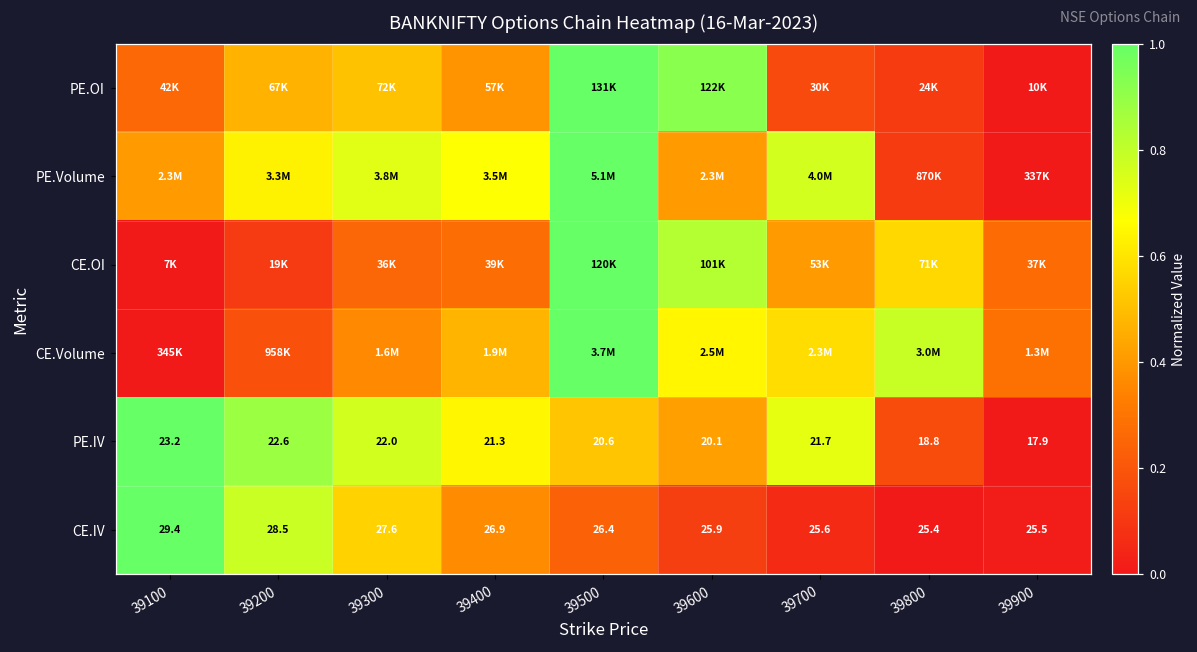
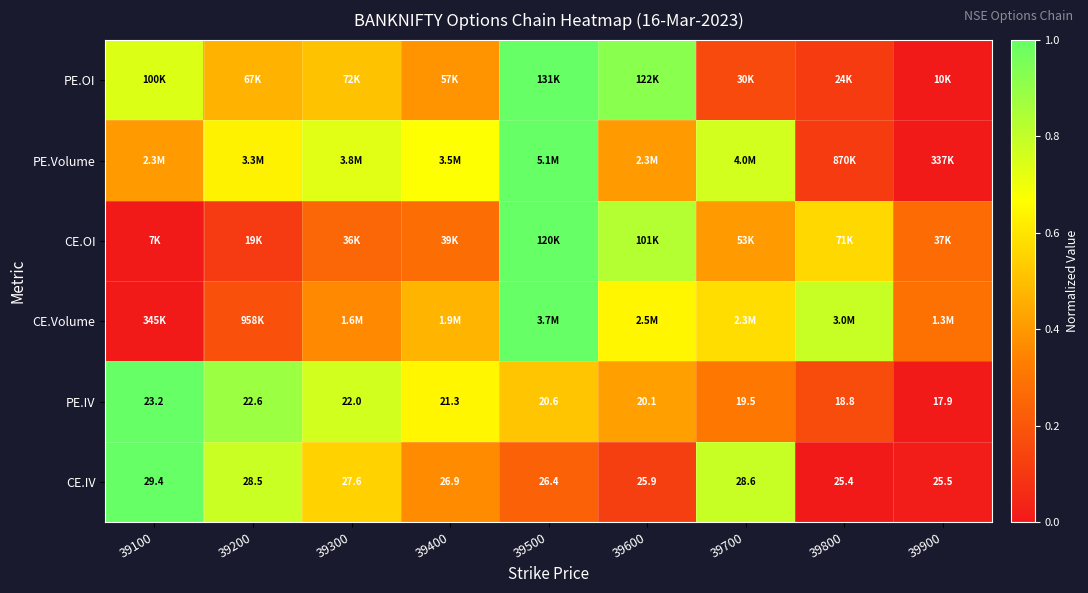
  {
    "PE.OI": {
-     "39100": "42K",
+     "39100": "100K",
      "39200": "67K",
      "39300": "72K",
      "39400": "57K",
      "39500": "131K",
      "39600": "122K",
      "39700": "30K",
      "39800": "24K",
      "39900": "10K"
    },
    "PE.Volume": {
      "39100": "2.3M",
      "39200": "3.3M",
      "39300": "3.8M",
      "39400": "3.5M",
      "39500": "5.1M",
      "39600": "2.3M",
      "39700": "4.0M",
      "39800": "870K",
      "39900": "337K"
    },
    "CE.OI": {
      "39100": "7K",
      "39200": "19K",
      "39300": "36K",
      "39400": "39K",
      "39500": "120K",
      "39600": "101K",
      "39700": "53K",
      "39800": "71K",
      "39900": "37K"
    },
    "CE.Volume": {
      "39100": "345K",
      "39200": "958K",
      "39300": "1.6M",
      "39400": "1.9M",
      "39500": "3.7M",
      "39600": "2.5M",
      "39700": "2.3M",
      "39800": "3.0M",
      "39900": "1.3M"
    },
    "PE.IV": {
      "39100": "23.2",
      "39200": "22.6",
      "39300": "22.0",
      "39400": "21.3",
      "39500": "20.6",
      "39600": "20.1",
-     "39700": "21.7",
+     "39700": "19.5",
      "39800": "18.8",
      "39900": "17.9"
    },
    "CE.IV": {
      "39100": "29.4",
      "39200": "28.5",
      "39300": "27.6",
      "39400": "26.9",
      "39500": "26.4",
      "39600": "25.9",
-     "39700": "25.6",
+     "39700": "28.6",
      "39800": "25.4",
      "39900": "25.5"
    }
  }
